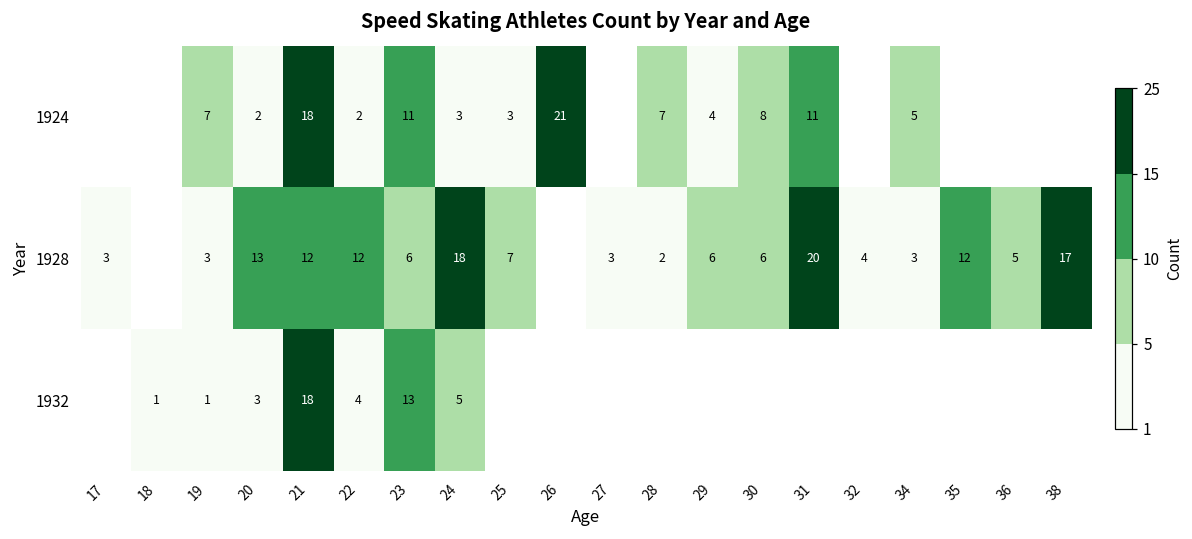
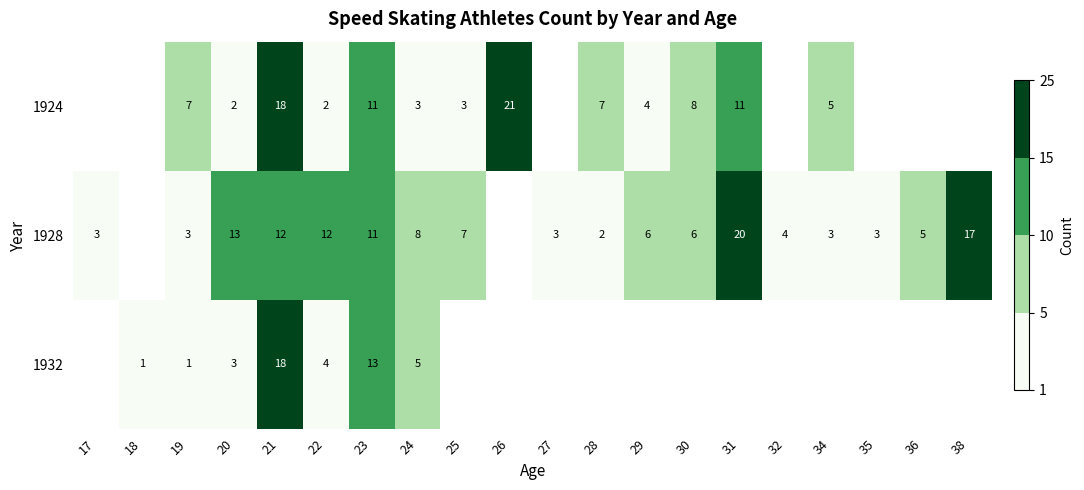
  {
    "1924": {
      "19": 7,
      "20": 2,
      "21": 18,
      "22": 2,
      "23": 11,
      "24": 3,
      "25": 3,
      "26": 21,
      "28": 7,
      "29": 4,
      "30": 8,
      "31": 11,
      "34": 5
    },
    "1928": {
      "17": 3,
      "19": 3,
      "20": 13,
      "21": 12,
      "22": 12,
-     "23": 6,
-     "24": 18,
+     "23": 11,
+     "24": 8,
      "25": 7,
      "27": 3,
      "28": 2,
      "29": 6,
      "30": 6,
      "31": 20,
      "32": 4,
      "34": 3,
-     "35": 12,
+     "35": 3,
      "36": 5,
      "38": 17
    },
    "1932": {
      "18": 1,
      "19": 1,
      "20": 3,
      "21": 18,
      "22": 4,
      "23": 13,
      "24": 5
    }
  }
